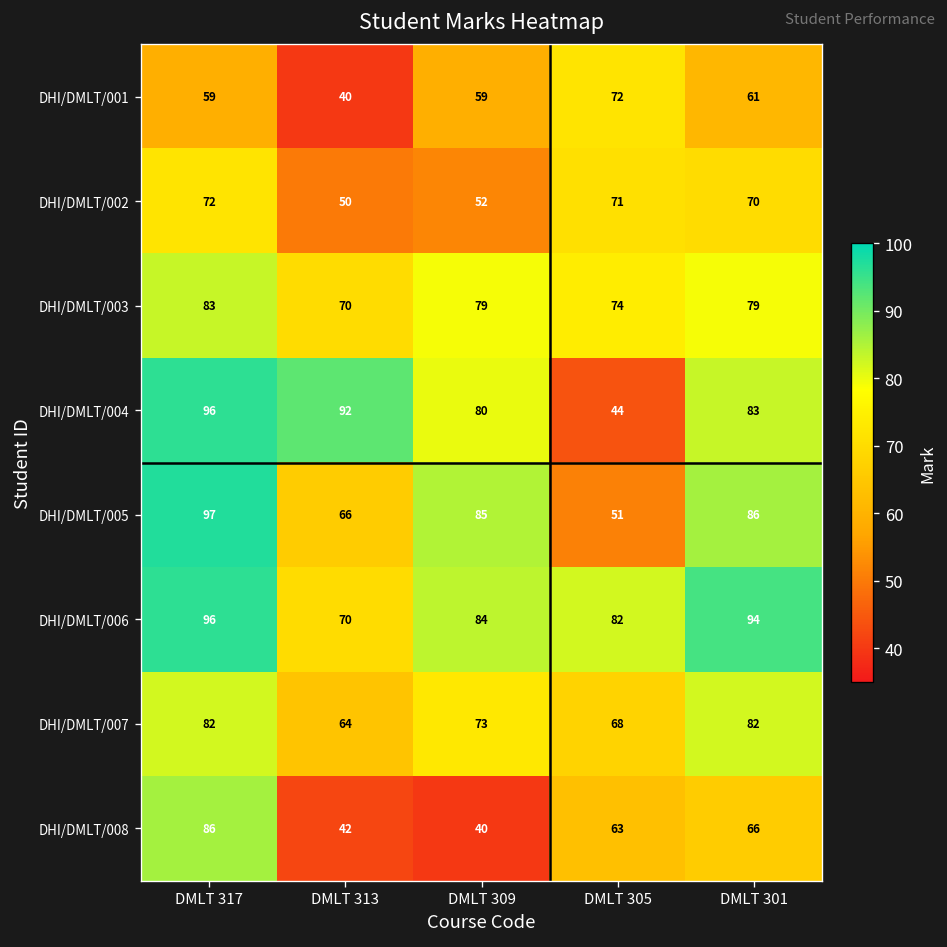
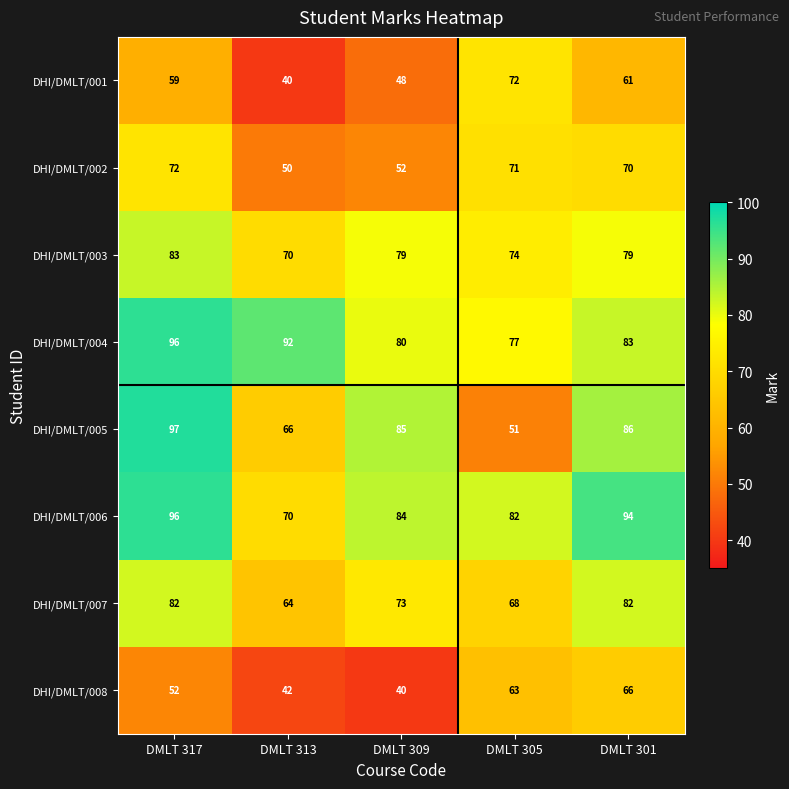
  {
    "DHI/DMLT/001": {
      "DMLT 317": 59,
      "DMLT 313": 40,
-     "DMLT 309": 59,
+     "DMLT 309": 48,
      "DMLT 305": 72,
      "DMLT 301": 61
    },
    "DHI/DMLT/002": {
      "DMLT 317": 72,
      "DMLT 313": 50,
      "DMLT 309": 52,
      "DMLT 305": 71,
      "DMLT 301": 70
    },
    "DHI/DMLT/003": {
      "DMLT 317": 83,
      "DMLT 313": 70,
      "DMLT 309": 79,
      "DMLT 305": 74,
      "DMLT 301": 79
    },
    "DHI/DMLT/004": {
      "DMLT 317": 96,
      "DMLT 313": 92,
      "DMLT 309": 80,
-     "DMLT 305": 44,
+     "DMLT 305": 77,
      "DMLT 301": 83
    },
    "DHI/DMLT/005": {
      "DMLT 317": 97,
      "DMLT 313": 66,
      "DMLT 309": 85,
      "DMLT 305": 51,
      "DMLT 301": 86
    },
    "DHI/DMLT/006": {
      "DMLT 317": 96,
      "DMLT 313": 70,
      "DMLT 309": 84,
      "DMLT 305": 82,
      "DMLT 301": 94
    },
    "DHI/DMLT/007": {
      "DMLT 317": 82,
      "DMLT 313": 64,
      "DMLT 309": 73,
      "DMLT 305": 68,
      "DMLT 301": 82
    },
    "DHI/DMLT/008": {
-     "DMLT 317": 86,
+     "DMLT 317": 52,
      "DMLT 313": 42,
      "DMLT 309": 40,
      "DMLT 305": 63,
      "DMLT 301": 66
    }
  }
